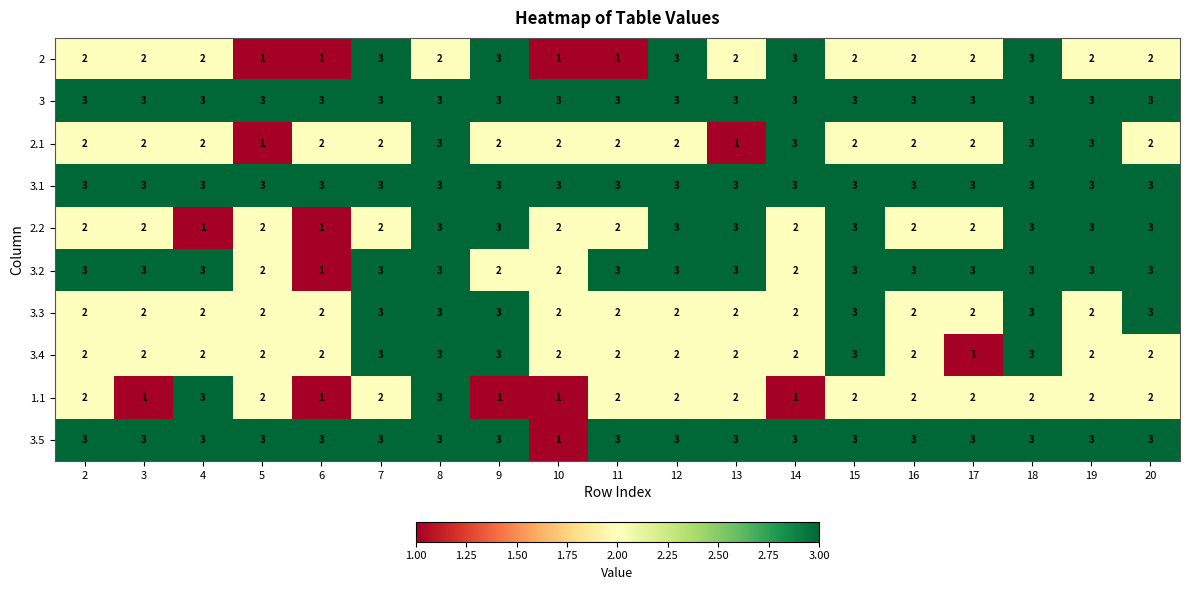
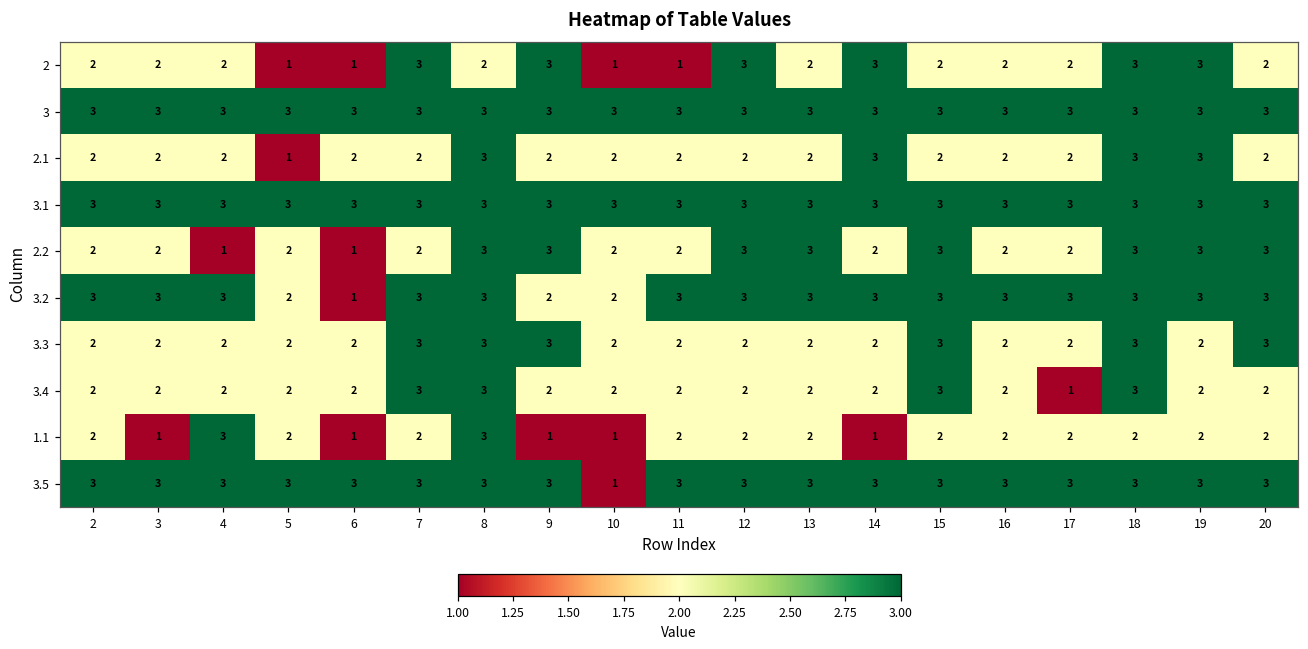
  {
    "2": {
      "2": 2,
      "3": 2,
      "4": 2,
      "5": 1,
      "6": 1,
      "7": 3,
      "8": 2,
      "9": 3,
      "10": 1,
      "11": 1,
      "12": 3,
      "13": 2,
      "14": 3,
      "15": 2,
      "16": 2,
      "17": 2,
      "18": 3,
-     "19": 2,
+     "19": 3,
      "20": 2
    },
    "3": {
      "2": 3,
      "3": 3,
      "4": 3,
      "5": 3,
      "6": 3,
      "7": 3,
      "8": 3,
      "9": 3,
      "10": 3,
      "11": 3,
      "12": 3,
      "13": 3,
      "14": 3,
      "15": 3,
      "16": 3,
      "17": 3,
      "18": 3,
      "19": 3,
      "20": 3
    },
    "2.1": {
      "2": 2,
      "3": 2,
      "4": 2,
      "5": 1,
      "6": 2,
      "7": 2,
      "8": 3,
      "9": 2,
      "10": 2,
      "11": 2,
      "12": 2,
-     "13": 1,
+     "13": 2,
      "14": 3,
      "15": 2,
      "16": 2,
      "17": 2,
      "18": 3,
      "19": 3,
      "20": 2
    },
    "3.1": {
      "2": 3,
      "3": 3,
      "4": 3,
      "5": 3,
      "6": 3,
      "7": 3,
      "8": 3,
      "9": 3,
      "10": 3,
      "11": 3,
      "12": 3,
      "13": 3,
      "14": 3,
      "15": 3,
      "16": 3,
      "17": 3,
      "18": 3,
      "19": 3,
      "20": 3
    },
    "2.2": {
      "2": 2,
      "3": 2,
      "4": 1,
      "5": 2,
      "6": 1,
      "7": 2,
      "8": 3,
      "9": 3,
      "10": 2,
      "11": 2,
      "12": 3,
      "13": 3,
      "14": 2,
      "15": 3,
      "16": 2,
      "17": 2,
      "18": 3,
      "19": 3,
      "20": 3
    },
    "3.2": {
      "2": 3,
      "3": 3,
      "4": 3,
      "5": 2,
      "6": 1,
      "7": 3,
      "8": 3,
      "9": 2,
      "10": 2,
      "11": 3,
      "12": 3,
      "13": 3,
-     "14": 2,
+     "14": 3,
      "15": 3,
      "16": 3,
      "17": 3,
      "18": 3,
      "19": 3,
      "20": 3
    },
    "3.3": {
      "2": 2,
      "3": 2,
      "4": 2,
      "5": 2,
      "6": 2,
      "7": 3,
      "8": 3,
      "9": 3,
      "10": 2,
      "11": 2,
      "12": 2,
      "13": 2,
      "14": 2,
      "15": 3,
      "16": 2,
      "17": 2,
      "18": 3,
      "19": 2,
      "20": 3
    },
    "3.4": {
      "2": 2,
      "3": 2,
      "4": 2,
      "5": 2,
      "6": 2,
      "7": 3,
      "8": 3,
-     "9": 3,
+     "9": 2,
      "10": 2,
      "11": 2,
      "12": 2,
      "13": 2,
      "14": 2,
      "15": 3,
      "16": 2,
      "17": 1,
      "18": 3,
      "19": 2,
      "20": 2
    },
    "1.1": {
      "2": 2,
      "3": 1,
      "4": 3,
      "5": 2,
      "6": 1,
      "7": 2,
      "8": 3,
      "9": 1,
      "10": 1,
      "11": 2,
      "12": 2,
      "13": 2,
      "14": 1,
      "15": 2,
      "16": 2,
      "17": 2,
      "18": 2,
      "19": 2,
      "20": 2
    },
    "3.5": {
      "2": 3,
      "3": 3,
      "4": 3,
      "5": 3,
      "6": 3,
      "7": 3,
      "8": 3,
      "9": 3,
      "10": 1,
      "11": 3,
      "12": 3,
      "13": 3,
      "14": 3,
      "15": 3,
      "16": 3,
      "17": 3,
      "18": 3,
      "19": 3,
      "20": 3
    }
  }
